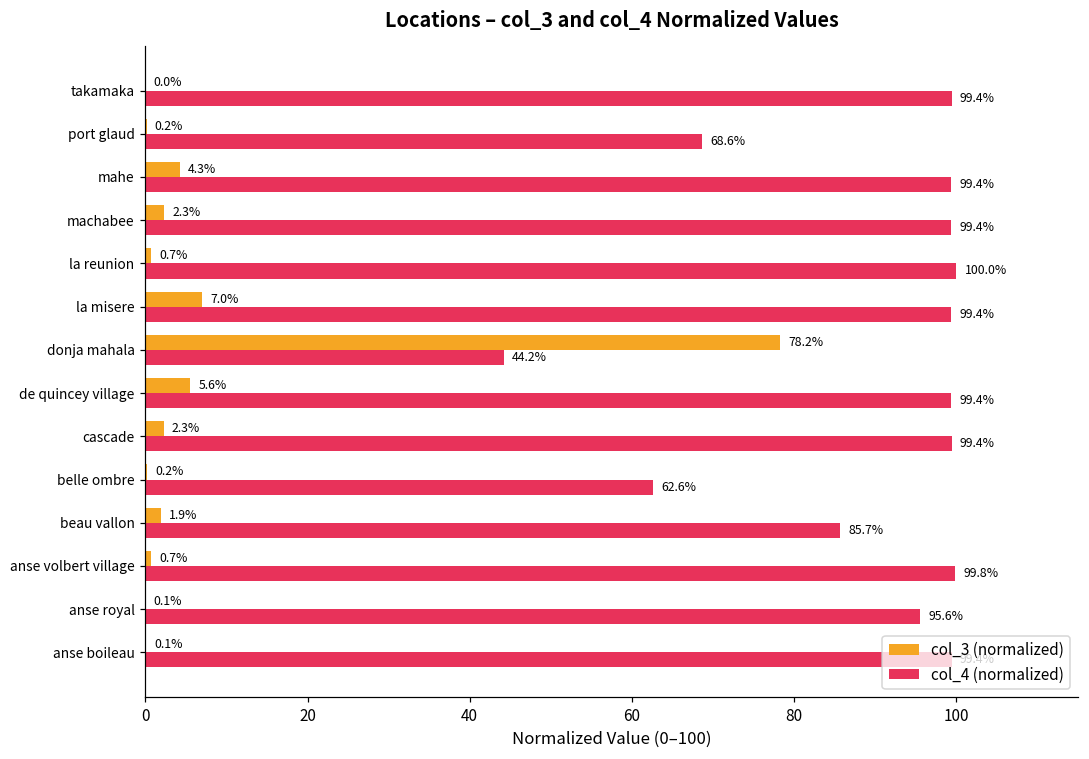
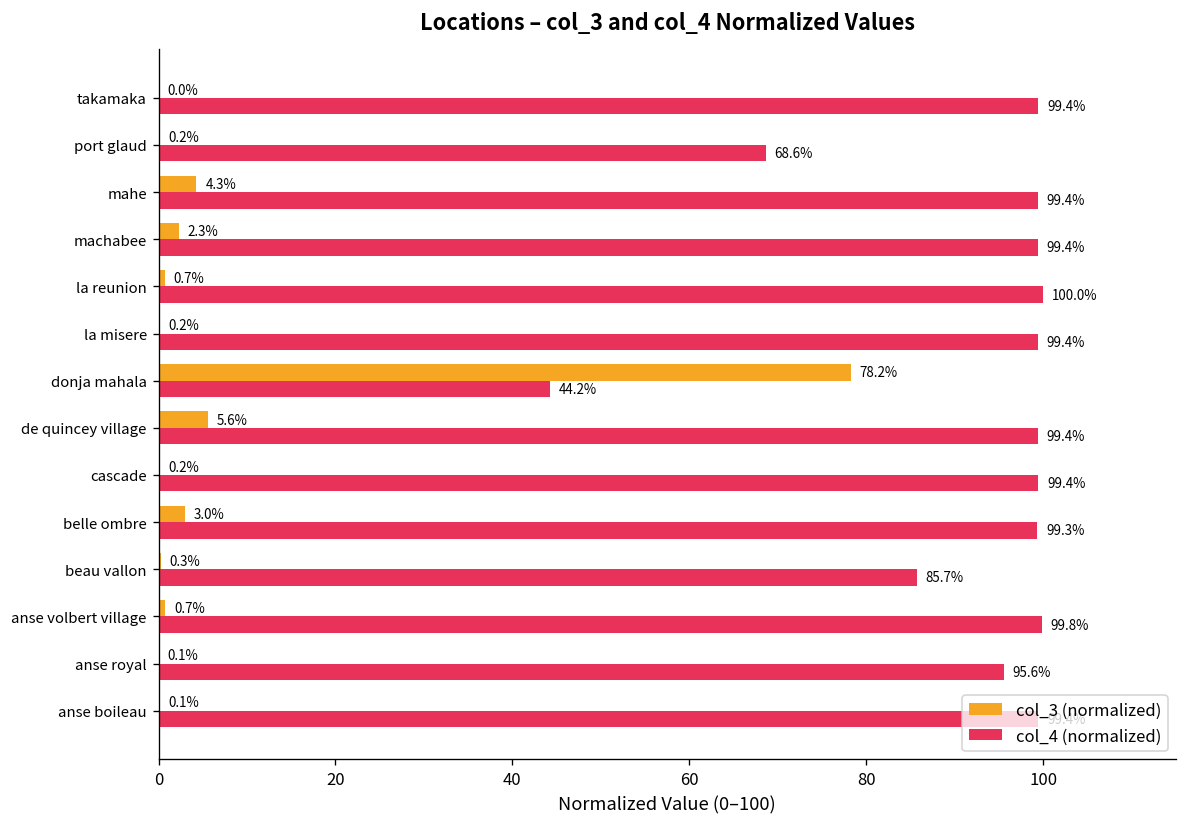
  {
    "col_3 (normalized)": {
      "takamaka": "0.0%",
      "port glaud": "0.2%",
      "mahe": "4.3%",
      "machabee": "2.3%",
      "la reunion": "0.7%",
-     "la misere": "7.0%",
+     "la misere": "0.2%",
      "donja mahala": "78.2%",
      "de quincey village": "5.6%",
-     "cascade": "2.3%",
-     "belle ombre": "0.2%",
-     "beau vallon": "1.9%",
+     "cascade": "0.2%",
+     "belle ombre": "3.0%",
+     "beau vallon": "0.3%",
      "anse volbert village": "0.7%",
      "anse royal": "0.1%",
      "anse boileau": "0.1%"
    },
    "col_4 (normalized)": {
      "takamaka": "99.4%",
      "port glaud": "68.6%",
      "mahe": "99.4%",
      "machabee": "99.4%",
      "la reunion": "100.0%",
      "la misere": "99.4%",
      "donja mahala": "44.2%",
      "de quincey village": "99.4%",
      "cascade": "99.4%",
-     "belle ombre": "62.6%",
+     "belle ombre": "99.3%",
      "beau vallon": "85.7%",
      "anse volbert village": "99.8%",
      "anse royal": "95.6%"
    }
  }
